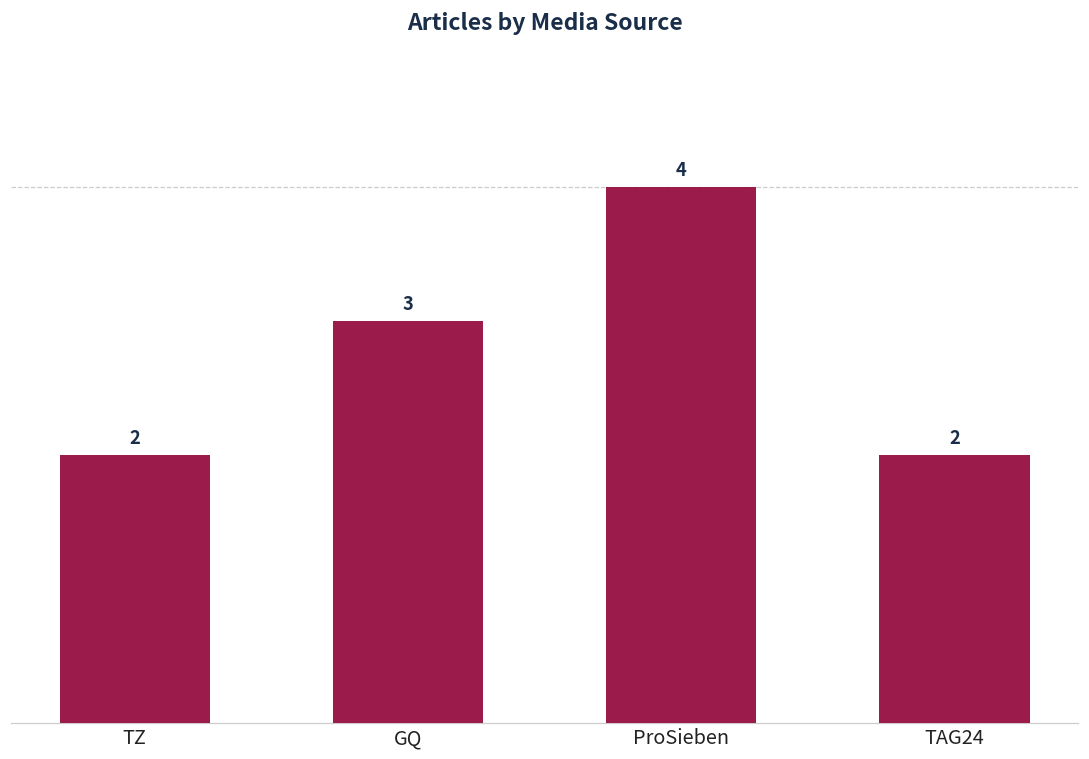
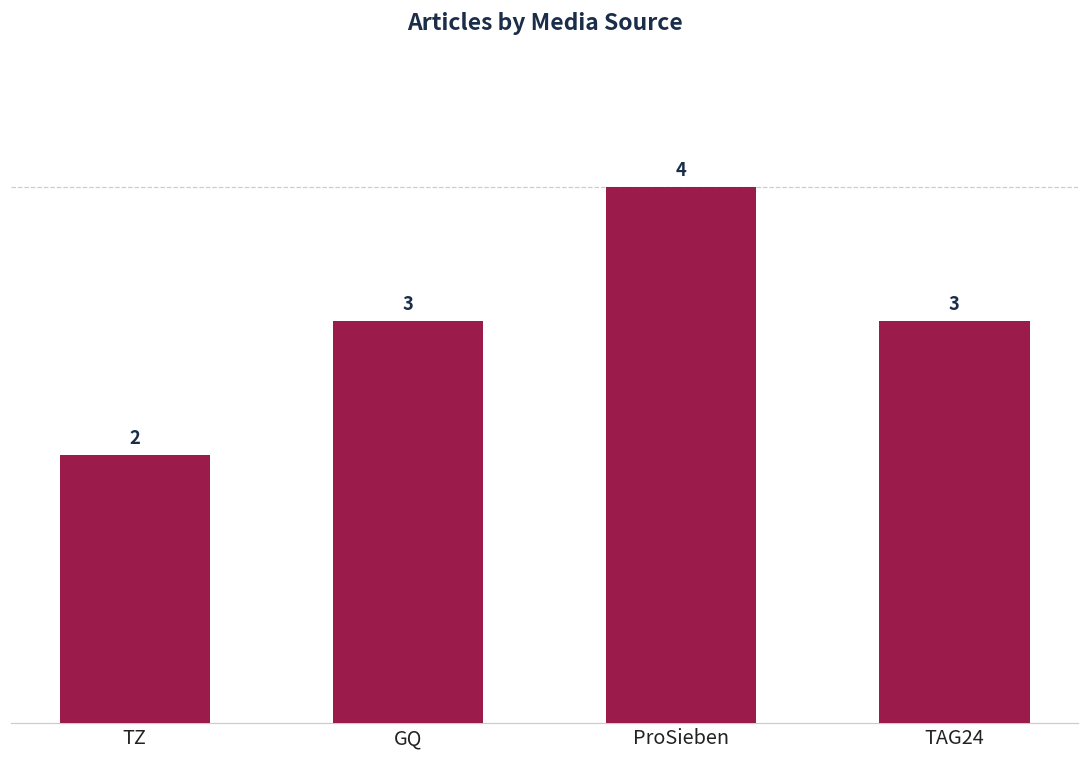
  {
    "TZ": 2,
    "GQ": 3,
    "ProSieben": 4,
-   "TAG24": 2
+   "TAG24": 3
  }
